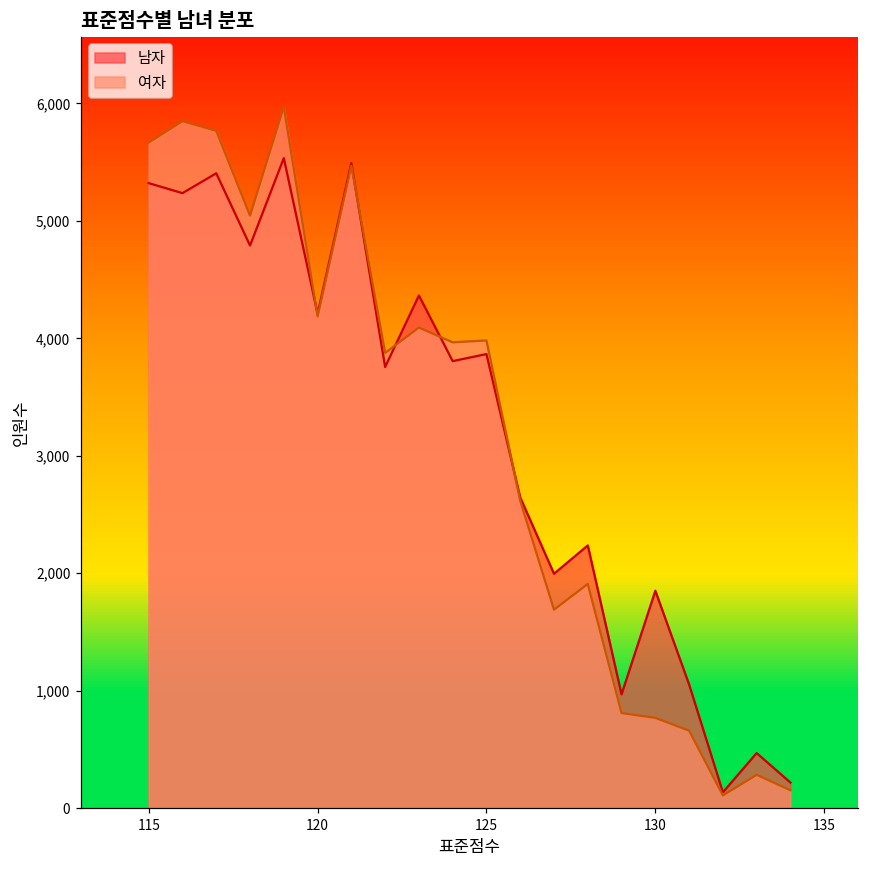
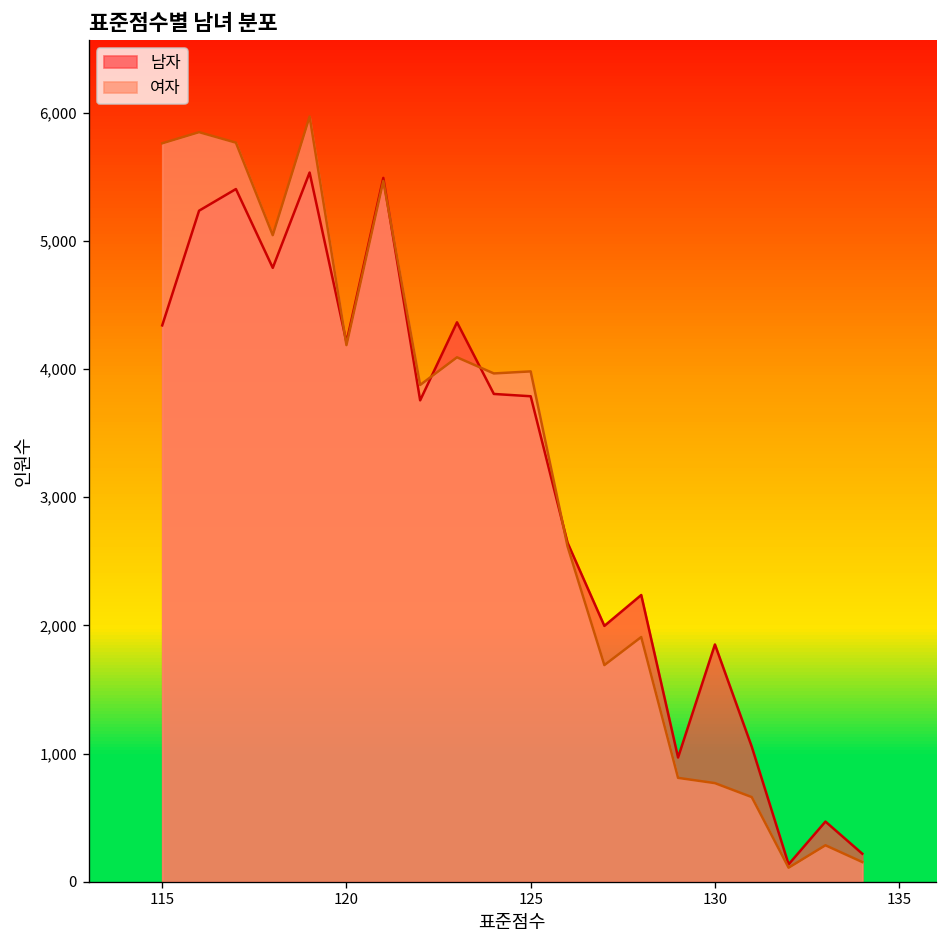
  {
    "남자": {
-     "115": "5,320",
-     "125": "3,870",
+     "115": "4,340",
+     "125": "3,790",
      "130": "1,850"
    },
    "여자": {
-     "115": "5,670",
+     "115": "5,760",
      "125": "3,980",
      "130": "770"
    }
  }
